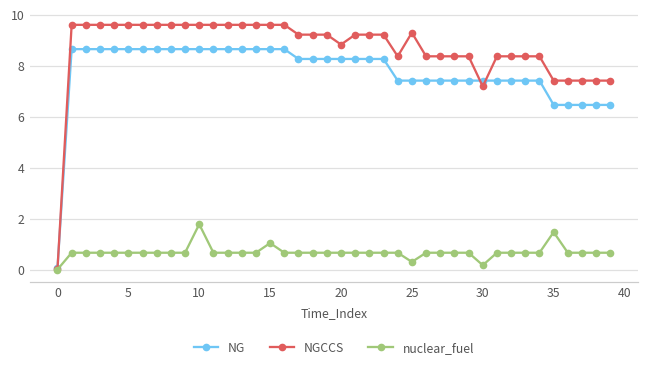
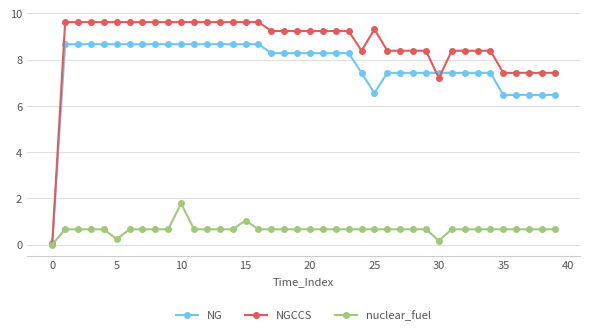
  {
    "NG": {
      "5": 8.7,
      "10": 8.7,
      "15": 8.7,
      "20": 8.3,
-     "25": 7.4,
+     "25": 6.5,
      "30": 7.4,
      "35": 6.5
    },
    "NGCCS": {
      "5": 9.6,
      "10": 9.6,
      "15": 9.6,
-     "20": 8.8,
+     "20": 9.2,
      "25": 9.3,
      "30": 7.2,
      "35": 7.4
    },
    "nuclear_fuel": {
-     "5": 0.7,
+     "5": 0.2,
      "10": 1.8,
      "15": 1.0,
      "20": 0.7,
-     "25": 0.3,
+     "25": 0.7,
      "30": 0.2,
-     "35": 1.5
+     "35": 0.7
    }
  }
